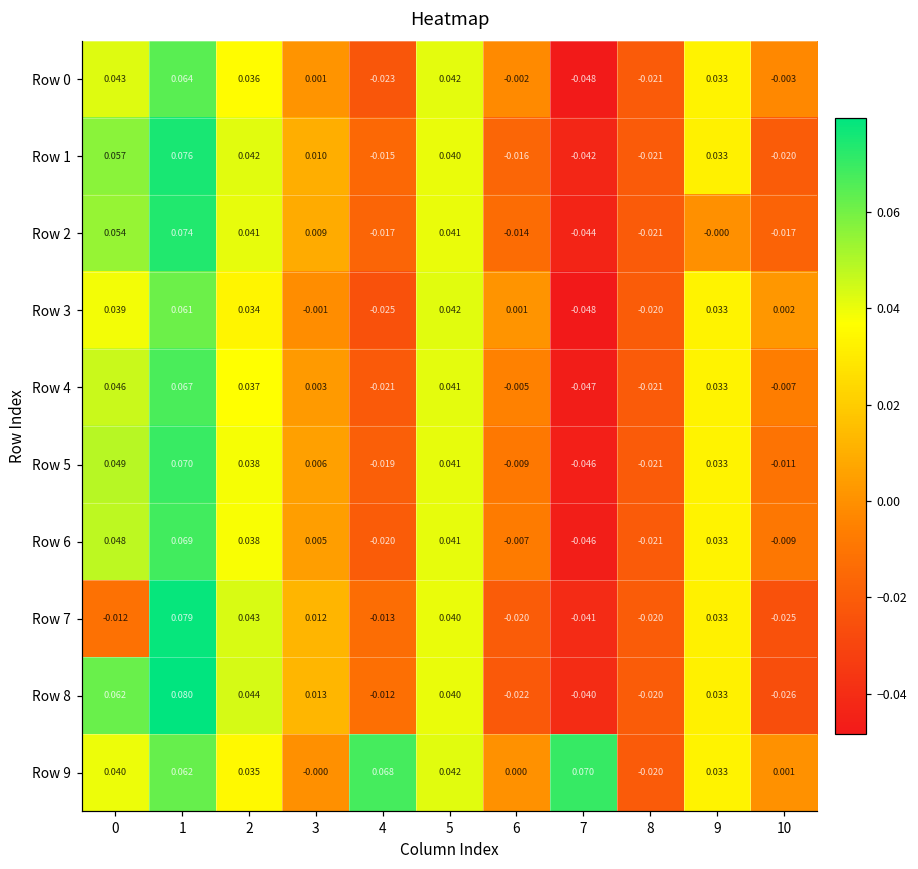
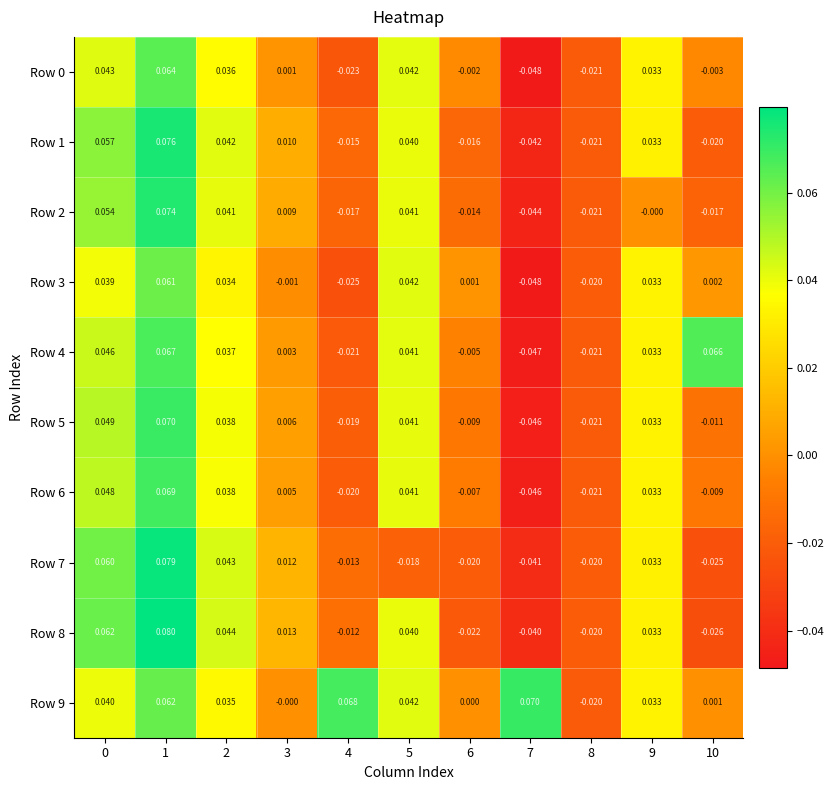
  {
    "Row 0": {
      "0": 0.043,
      "1": 0.064,
      "2": 0.036,
      "3": 0.001,
      "4": -0.023,
      "5": 0.042,
      "6": -0.002,
      "7": -0.048,
      "8": -0.021,
      "9": 0.033,
      "10": -0.003
    },
    "Row 1": {
      "0": 0.057,
      "1": 0.076,
      "2": 0.042,
      "3": 0.010,
      "4": -0.015,
      "5": 0.040,
      "6": -0.016,
      "7": -0.042,
      "8": -0.021,
      "9": 0.033,
      "10": -0.020
    },
    "Row 2": {
      "0": 0.054,
      "1": 0.074,
      "2": 0.041,
      "3": 0.009,
      "4": -0.017,
      "5": 0.041,
      "6": -0.014,
      "7": -0.044,
      "8": -0.021,
      "9": -0.000,
      "10": -0.017
    },
    "Row 3": {
      "0": 0.039,
      "1": 0.061,
      "2": 0.034,
      "3": -0.001,
      "4": -0.025,
      "5": 0.042,
      "6": 0.001,
      "7": -0.048,
      "8": -0.020,
      "9": 0.033,
      "10": 0.002
    },
    "Row 4": {
      "0": 0.046,
      "1": 0.067,
      "2": 0.037,
      "3": 0.003,
      "4": -0.021,
      "5": 0.041,
      "6": -0.005,
      "7": -0.047,
      "8": -0.021,
      "9": 0.033,
-     "10": -0.007
+     "10": 0.066
    },
    "Row 5": {
      "0": 0.049,
      "1": 0.070,
      "2": 0.038,
      "3": 0.006,
      "4": -0.019,
      "5": 0.041,
      "6": -0.009,
      "7": -0.046,
      "8": -0.021,
      "9": 0.033,
      "10": -0.011
    },
    "Row 6": {
      "0": 0.048,
      "1": 0.069,
      "2": 0.038,
      "3": 0.005,
      "4": -0.020,
      "5": 0.041,
      "6": -0.007,
      "7": -0.046,
      "8": -0.021,
      "9": 0.033,
      "10": -0.009
    },
    "Row 7": {
-     "0": -0.012,
+     "0": 0.060,
      "1": 0.079,
      "2": 0.043,
      "3": 0.012,
      "4": -0.013,
-     "5": 0.040,
+     "5": -0.018,
      "6": -0.020,
      "7": -0.041,
      "8": -0.020,
      "9": 0.033,
      "10": -0.025
    },
    "Row 8": {
      "0": 0.062,
      "1": 0.080,
      "2": 0.044,
      "3": 0.013,
      "4": -0.012,
      "5": 0.040,
      "6": -0.022,
      "7": -0.040,
      "8": -0.020,
      "9": 0.033,
      "10": -0.026
    },
    "Row 9": {
      "0": 0.040,
      "1": 0.062,
      "2": 0.035,
      "3": -0.000,
      "4": 0.068,
      "5": 0.042,
      "6": 0.000,
      "7": 0.070,
      "8": -0.020,
      "9": 0.033,
      "10": 0.001
    }
  }
